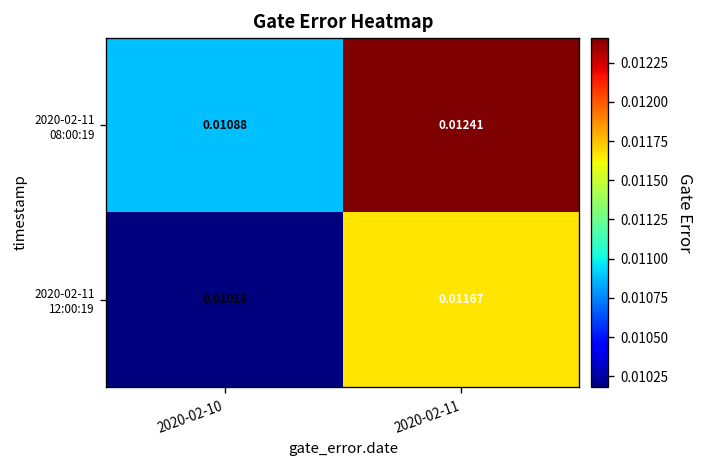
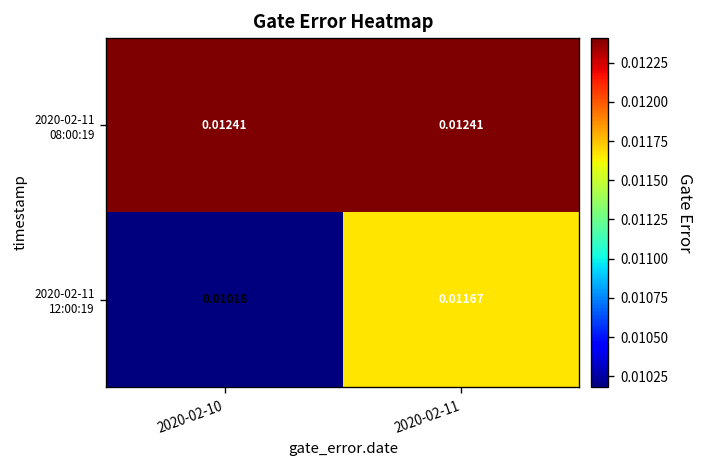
  {
    "2020-02-11 08:00:19": {
-     "2020-02-10": 0.01088,
+     "2020-02-10": 0.01241,
      "2020-02-11": 0.01241
    },
    "2020-02-11 12:00:19": {
      "2020-02-10": 0.01018,
      "2020-02-11": 0.01167
    }
  }
